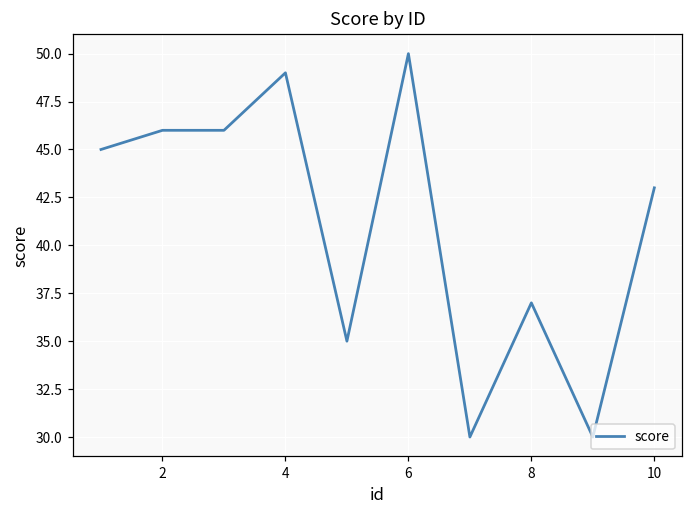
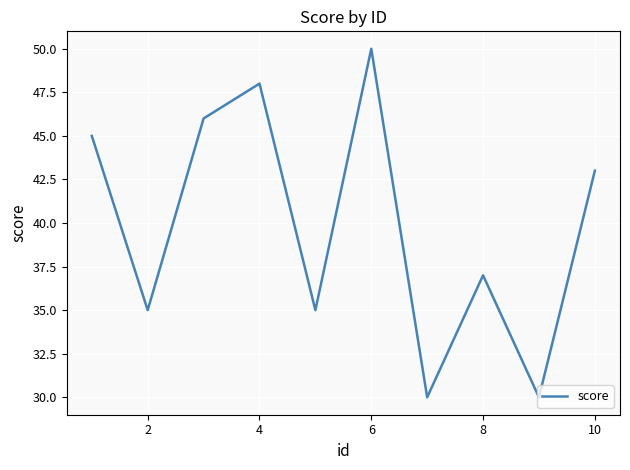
  {
-   "2": 46,
-   "4": 49,
+   "2": 35,
+   "4": 48,
    "6": 50,
    "8": 37,
    "10": 43
  }
